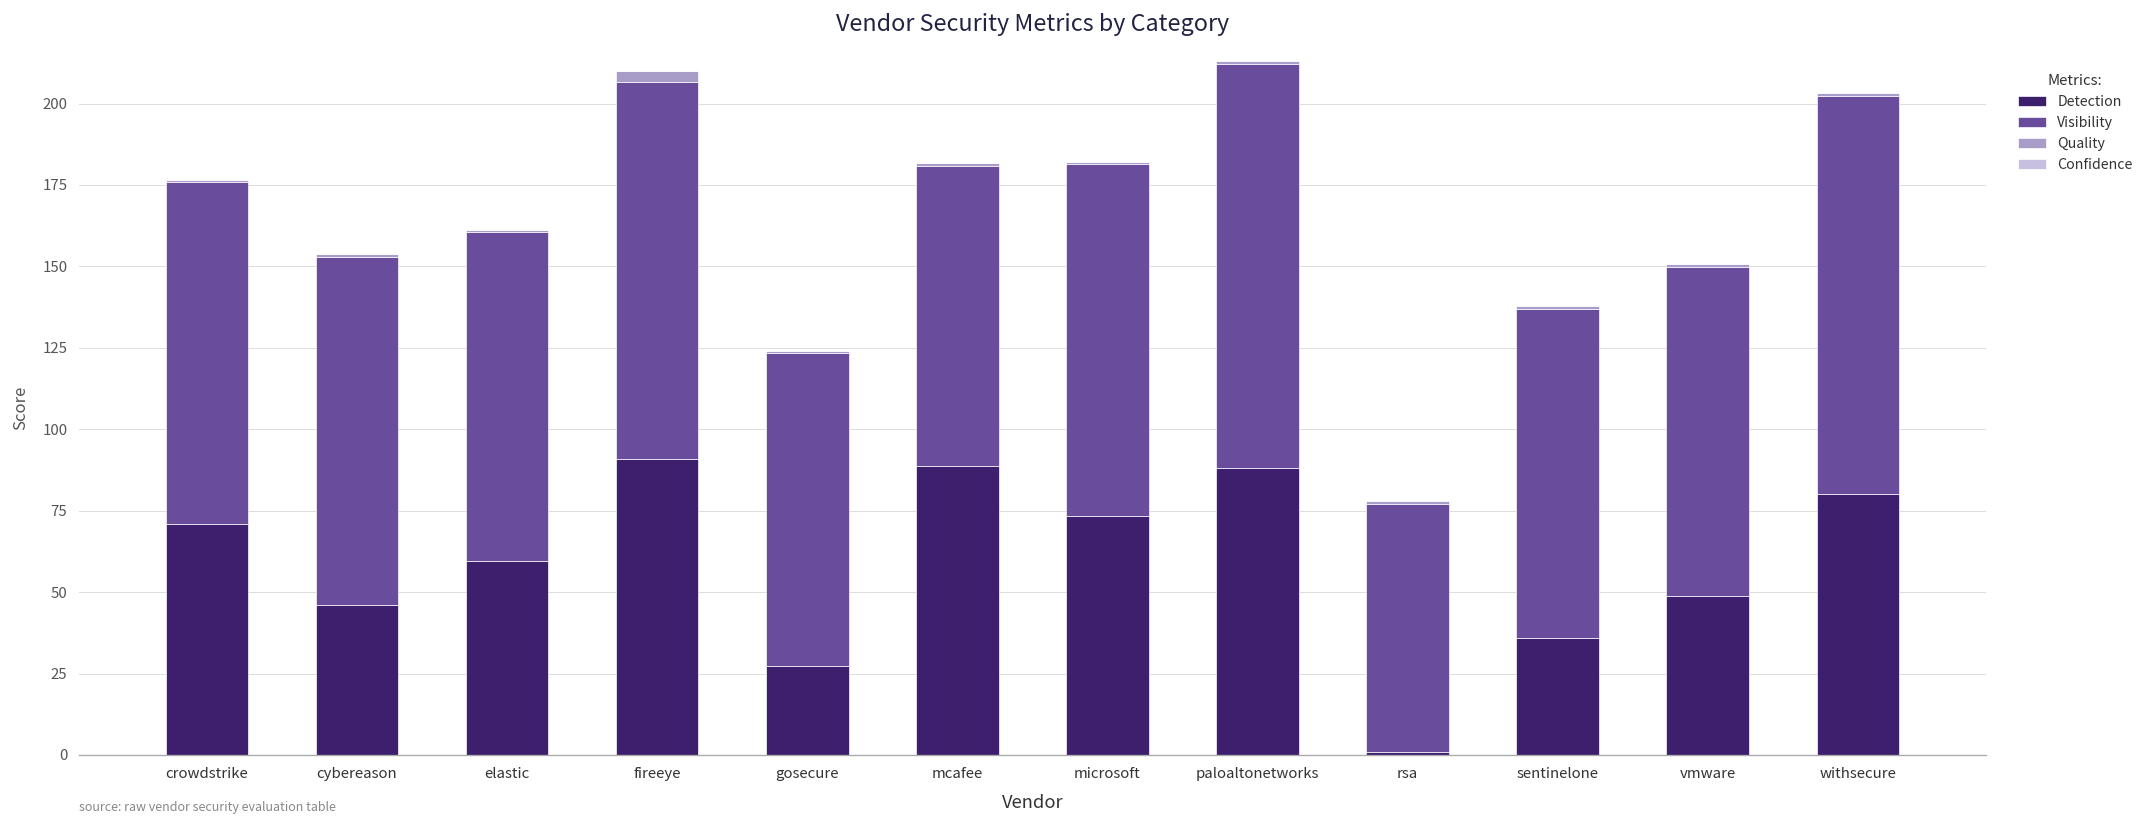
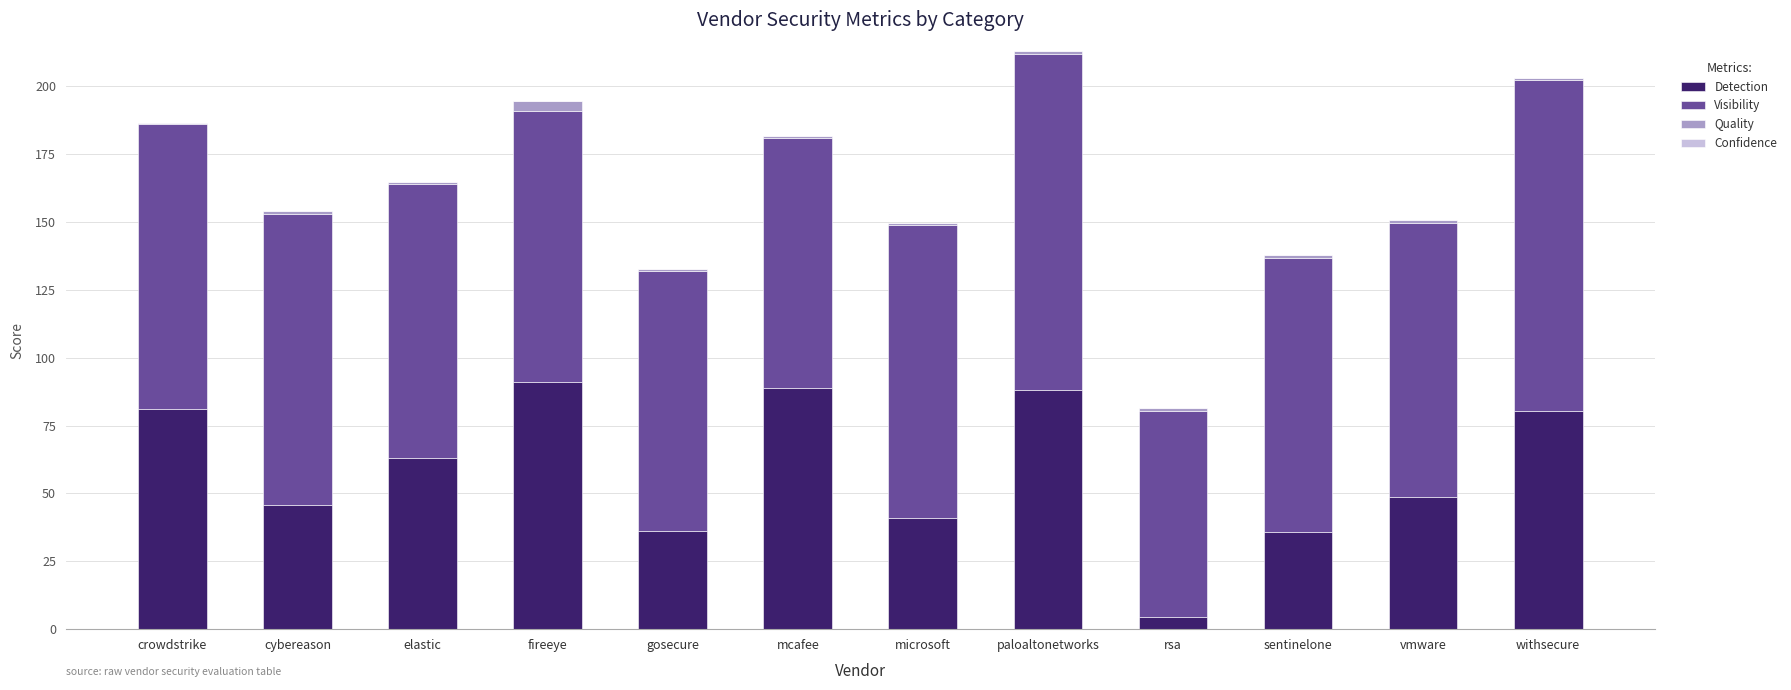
  {
    "Detection": {
-     "crowdstrike": 71,
+     "crowdstrike": 81,
      "cybereason": 46,
-     "elastic": 60,
+     "elastic": 63,
      "fireeye": 91,
-     "gosecure": 27,
+     "gosecure": 36,
      "mcafee": 89,
-     "microsoft": 73,
+     "microsoft": 41,
      "paloaltonetworks": 88,
-     "rsa": 1,
+     "rsa": 4,
      "sentinelone": 36,
      "vmware": 49,
      "withsecure": 80
    },
    "Visibility": {
      "crowdstrike": 105,
      "cybereason": 107,
      "elastic": 101,
-     "fireeye": 116,
+     "fireeye": 100,
      "gosecure": 96,
      "mcafee": 92,
      "microsoft": 108,
      "paloaltonetworks": 124,
      "rsa": 76,
      "sentinelone": 101,
      "vmware": 101,
      "withsecure": 122
    },
    "Confidence": {
      "crowdstrike": 0,
      "elastic": 0,
      "gosecure": 0,
      "microsoft": 0
    }
  }
